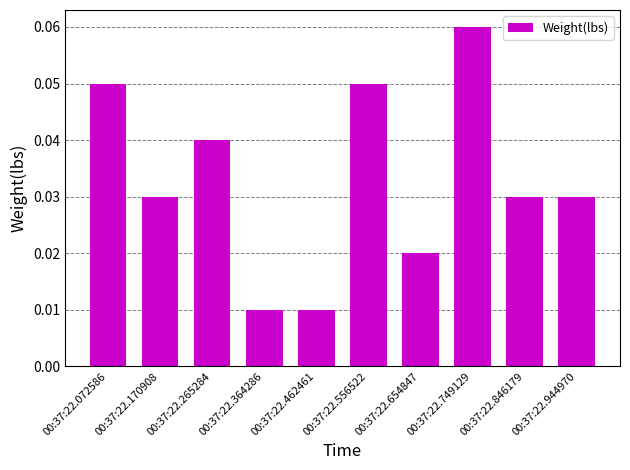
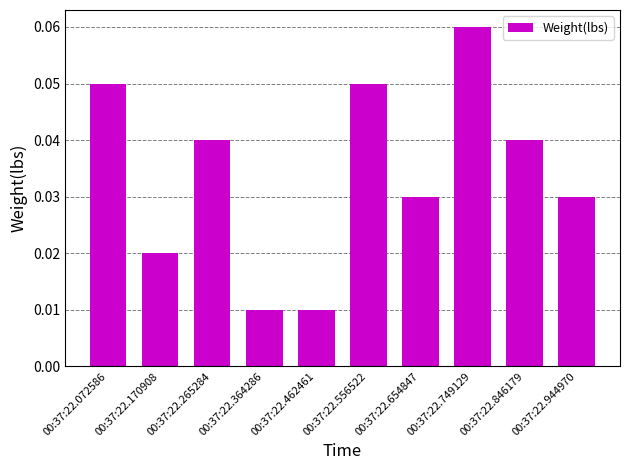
  {
    "00:37:22.072586": 0.05,
-   "00:37:22.170908": 0.03,
+   "00:37:22.170908": 0.02,
    "00:37:22.265284": 0.04,
    "00:37:22.364286": 0.01,
    "00:37:22.462461": 0.01,
    "00:37:22.556522": 0.05,
-   "00:37:22.654847": 0.02,
+   "00:37:22.654847": 0.03,
    "00:37:22.749129": 0.06,
-   "00:37:22.846179": 0.03,
+   "00:37:22.846179": 0.04,
    "00:37:22.944970": 0.03
  }
